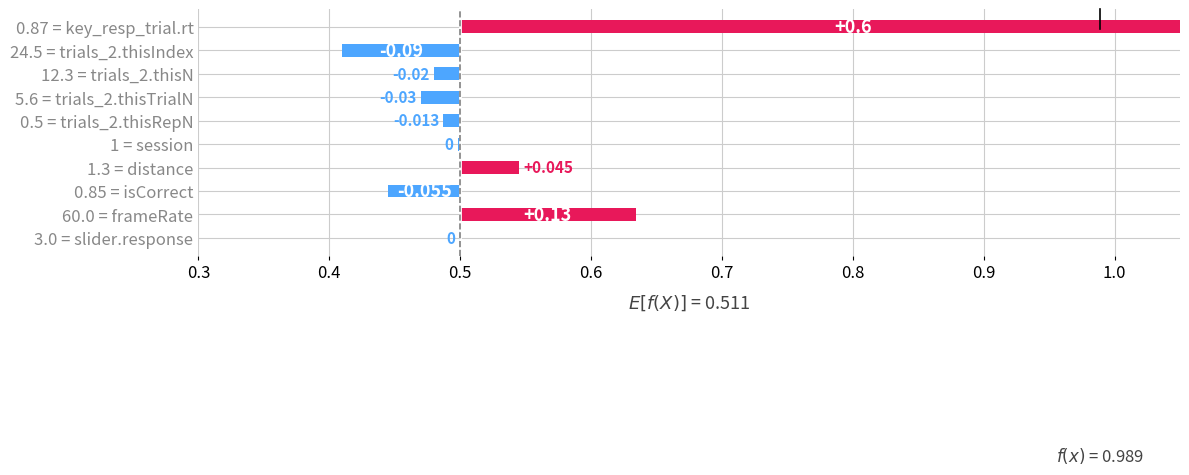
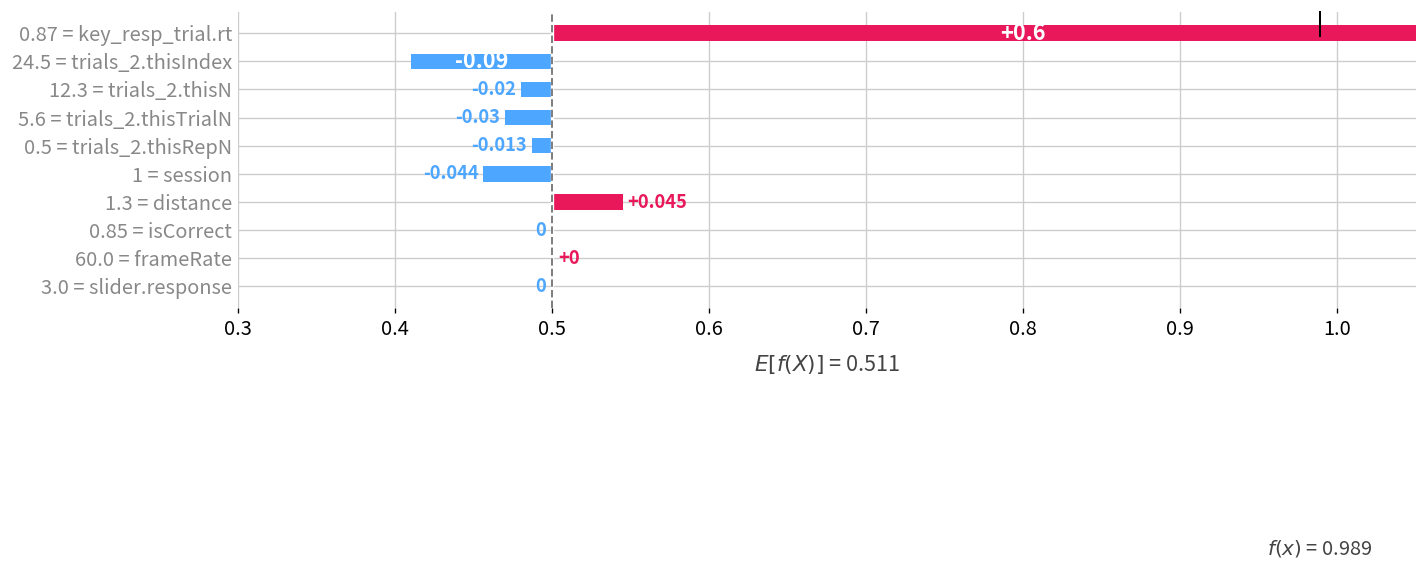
  {
    "24.5 = trials_2.thisIndex": "-0.09",
    "12.3 = trials_2.thisN": "-0.02",
    "5.6 = trials_2.thisTrialN": "-0.03",
    "0.5 = trials_2.thisRepN": "-0.013",
-   "1 = session": "0",
+   "1 = session": "-0.044",
    "1.3 = distance": "+0.045",
-   "0.85 = isCorrect": "-0.055",
-   "60.0 = frameRate": "+0.13",
+   "0.85 = isCorrect": "0",
+   "60.0 = frameRate": "+0",
    "3.0 = slider.response": "0"
  }
